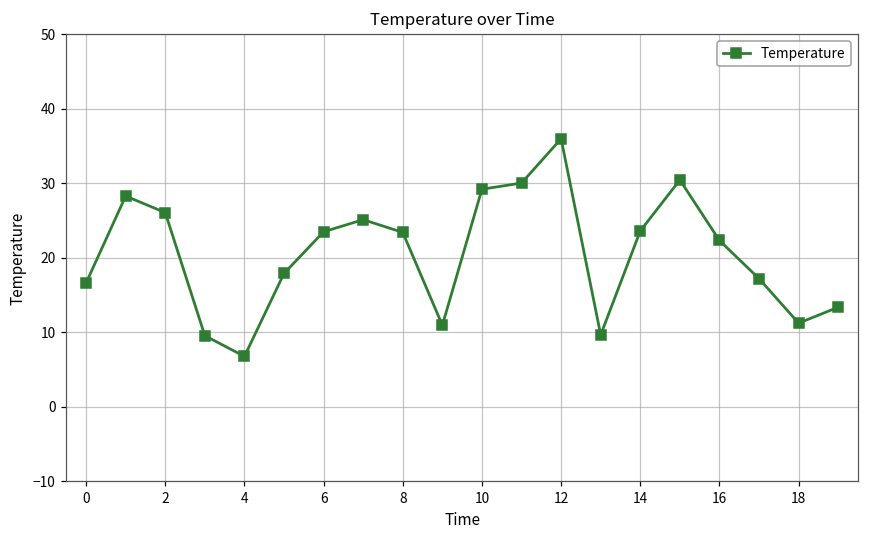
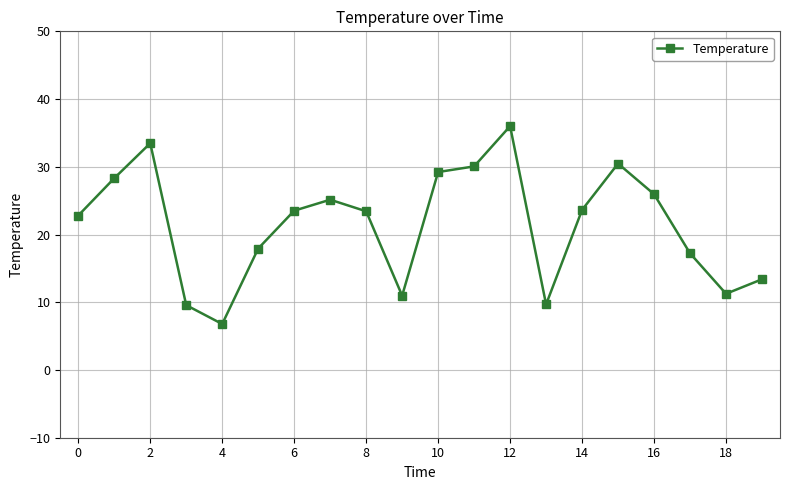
  {
-   "0": 17,
-   "2": 26,
+   "0": 23,
+   "2": 33,
    "4": 7,
    "6": 24,
    "8": 23,
    "10": 29,
    "12": 36,
    "14": 24,
-   "16": 22,
+   "16": 26,
    "18": 11
  }
